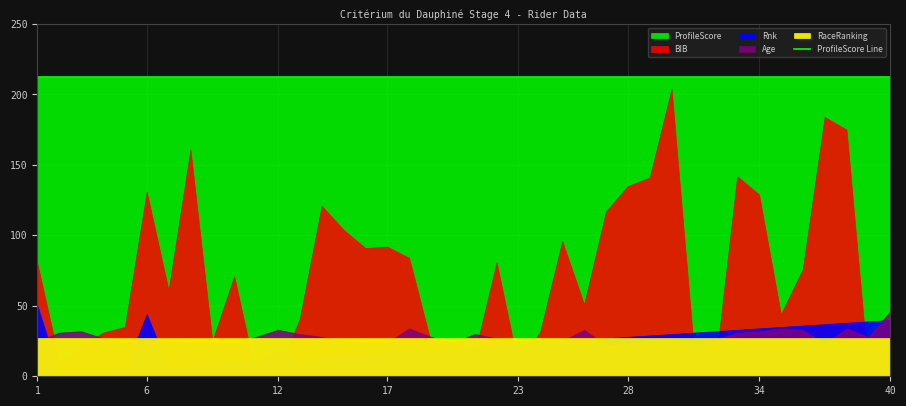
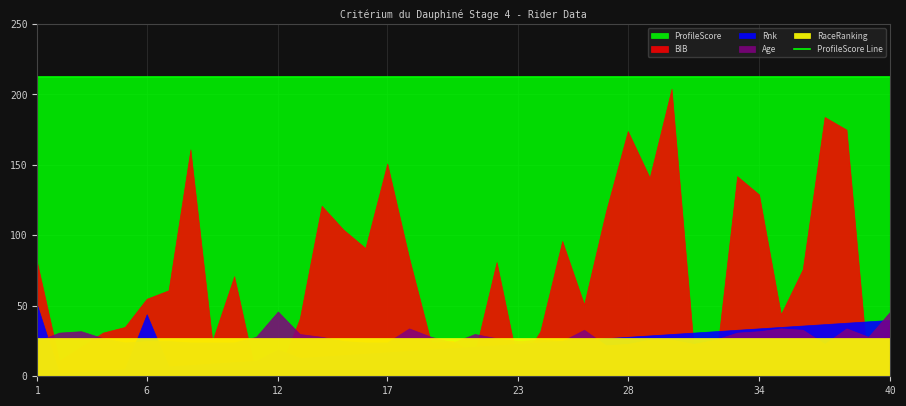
  {
    "ProfileScore": {
      "1": 212,
      "6": 212,
      "12": 212,
      "17": 212,
      "23": 212,
      "28": 212,
      "34": 212,
      "40": 212
    },
    "BIB": {
      "1": 80,
-     "6": 131,
+     "6": 55,
      "12": 2,
-     "17": 92,
+     "17": 151,
      "23": 7,
-     "28": 135,
+     "28": 174,
      "34": 129,
      "40": 38
    },
    "Rnk": {
      "1": 50,
      "6": 44,
      "12": 19,
      "17": 17,
      "23": 23,
      "34": 34,
      "40": 40
    },
    "Age": {
      "1": 25,
      "6": 25,
-     "12": 33,
+     "12": 46,
      "17": 24,
      "23": 25,
      "28": 23,
      "34": 32,
      "40": 46
    },
    "RaceRanking": {
      "1": 27,
      "6": 27,
      "12": 27,
      "17": 27,
      "23": 27,
      "34": 27,
      "40": 27
    }
  }
